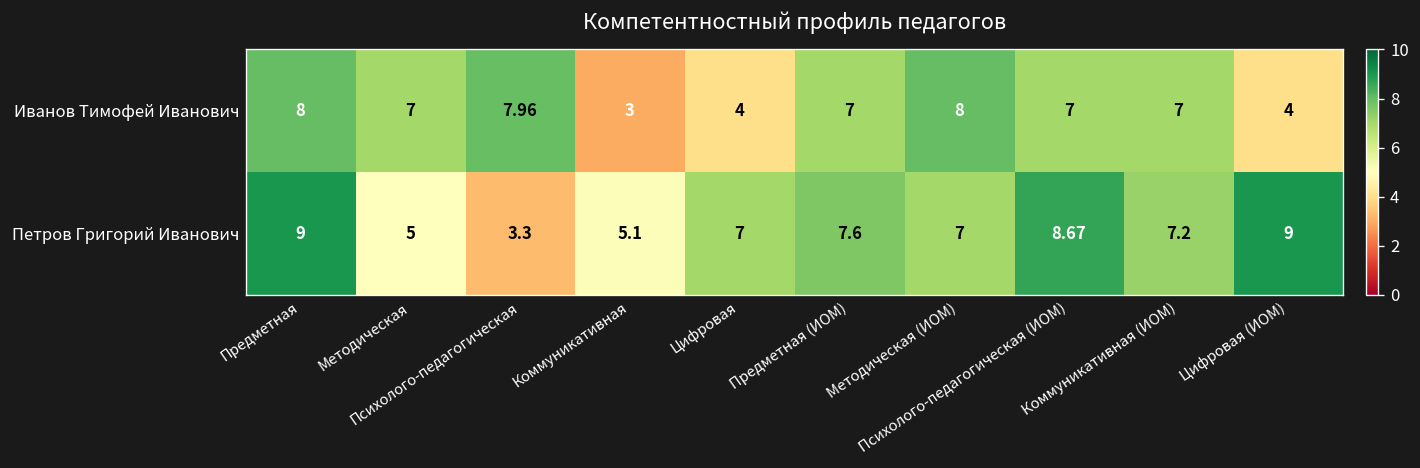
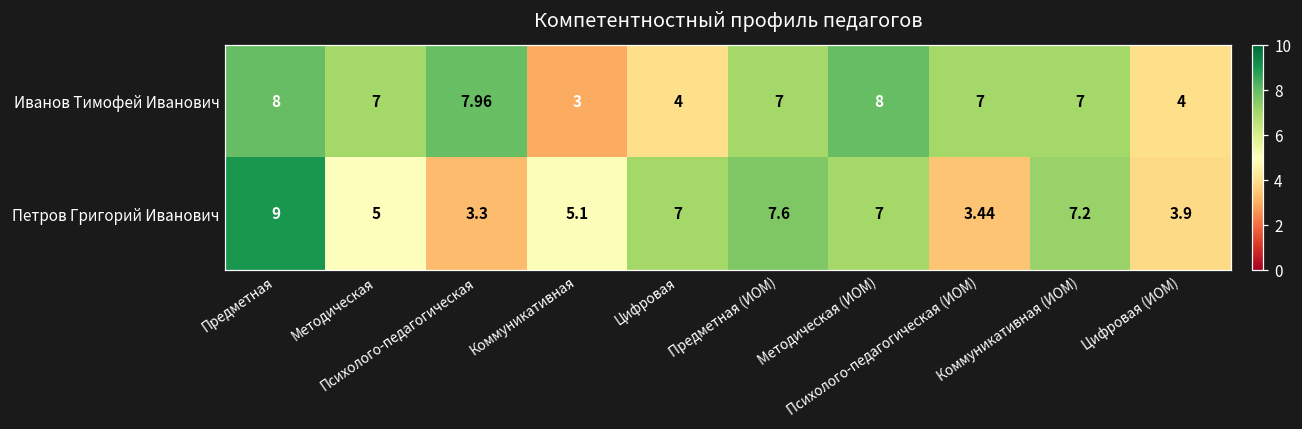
  {
    "Иванов Тимофей Иванович": {
      "Предметная": 8,
      "Методическая": 7,
      "Психолого-педагогическая": 7.96,
      "Коммуникативная": 3,
      "Цифровая": 4,
      "Предметная (ИОМ)": 7,
      "Методическая (ИОМ)": 8,
      "Психолого-педагогическая (ИОМ)": 7,
      "Коммуникативная (ИОМ)": 7,
      "Цифровая (ИОМ)": 4
    },
    "Петров Григорий Иванович": {
      "Предметная": 9,
      "Методическая": 5,
      "Психолого-педагогическая": 3.3,
      "Коммуникативная": 5.1,
      "Цифровая": 7,
      "Предметная (ИОМ)": 7.6,
      "Методическая (ИОМ)": 7,
-     "Психолого-педагогическая (ИОМ)": 8.67,
+     "Психолого-педагогическая (ИОМ)": 3.44,
      "Коммуникативная (ИОМ)": 7.2,
-     "Цифровая (ИОМ)": 9
+     "Цифровая (ИОМ)": 3.9
    }
  }
